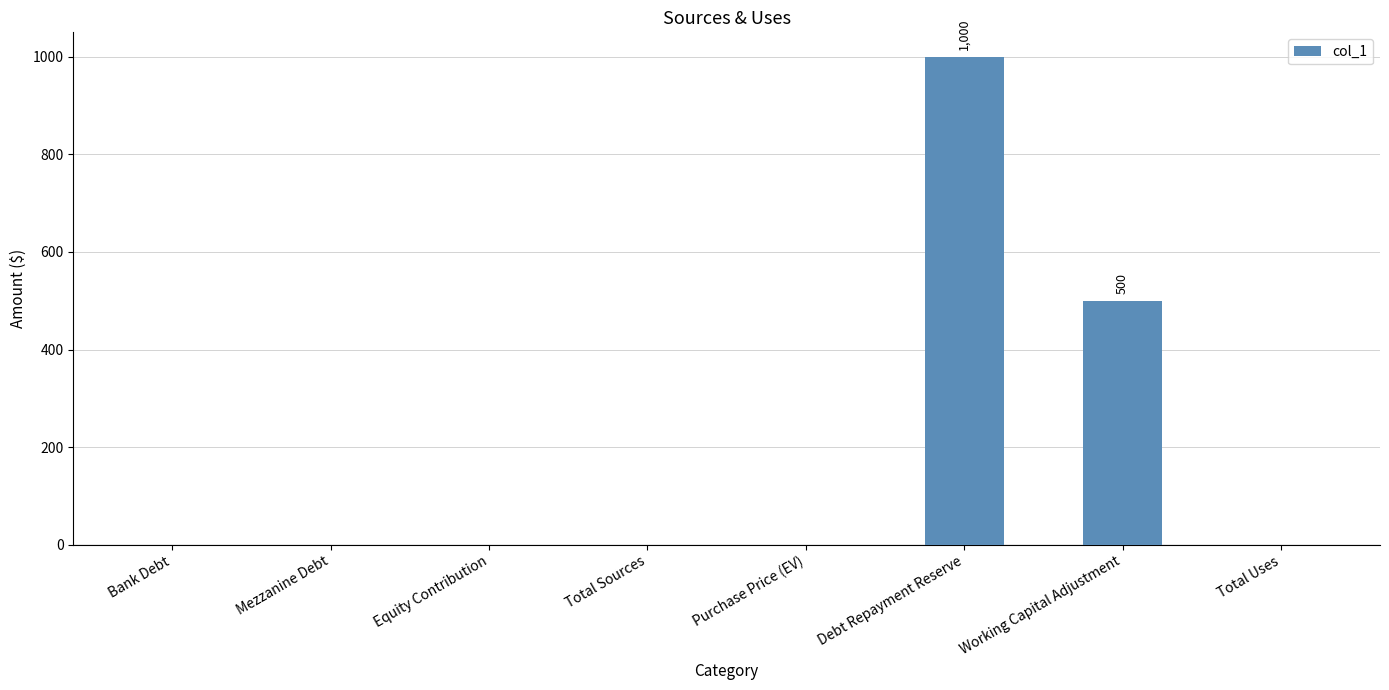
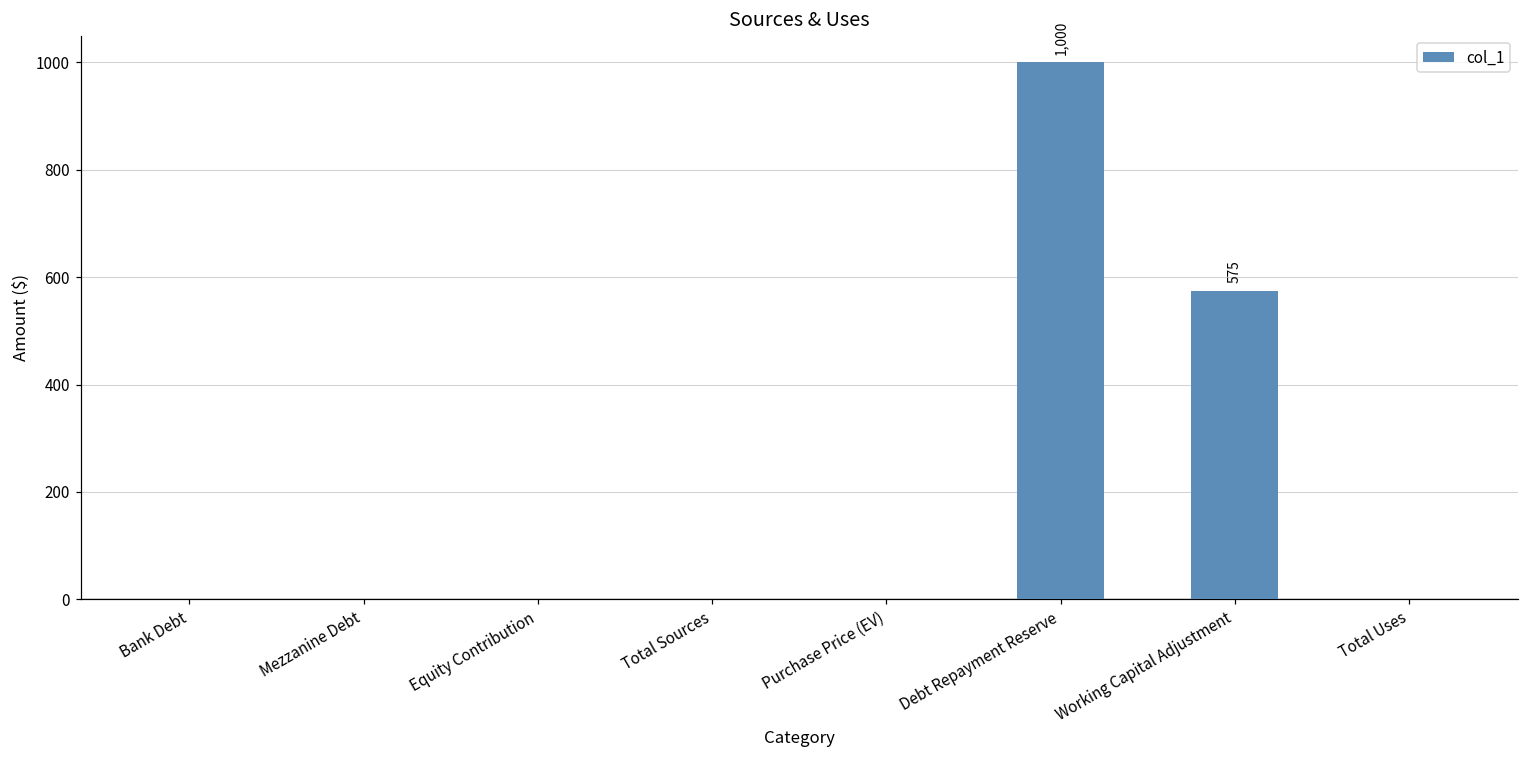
  {
    "Debt Repayment Reserve": "1,000",
-   "Working Capital Adjustment": "500"
+   "Working Capital Adjustment": "575"
  }
